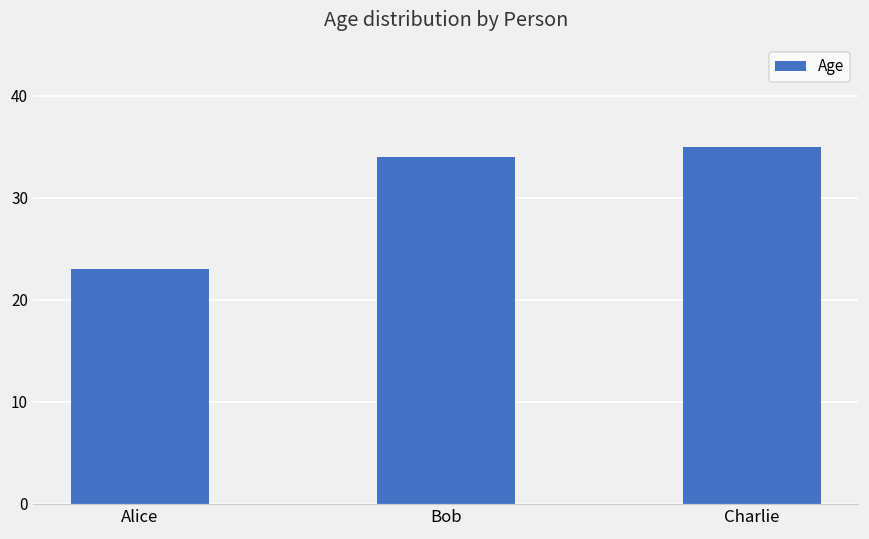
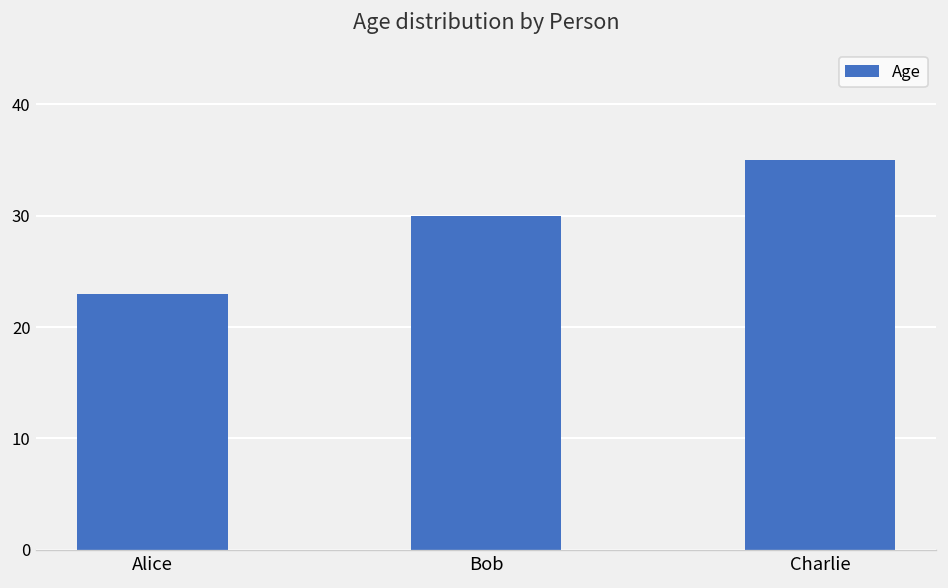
  {
    "Alice": 23,
-   "Bob": 34,
+   "Bob": 30,
    "Charlie": 35
  }
